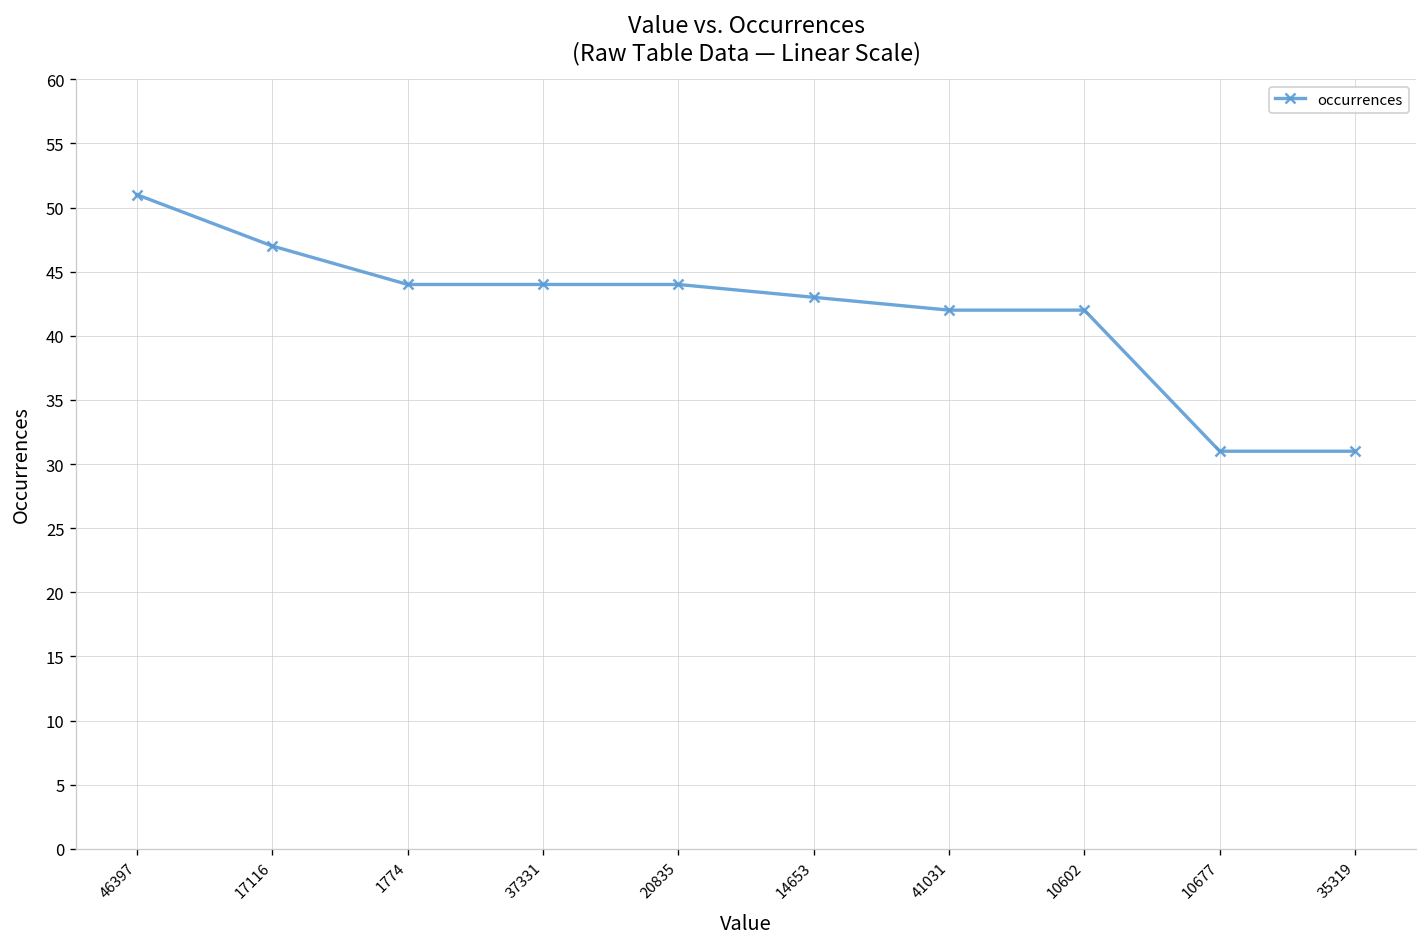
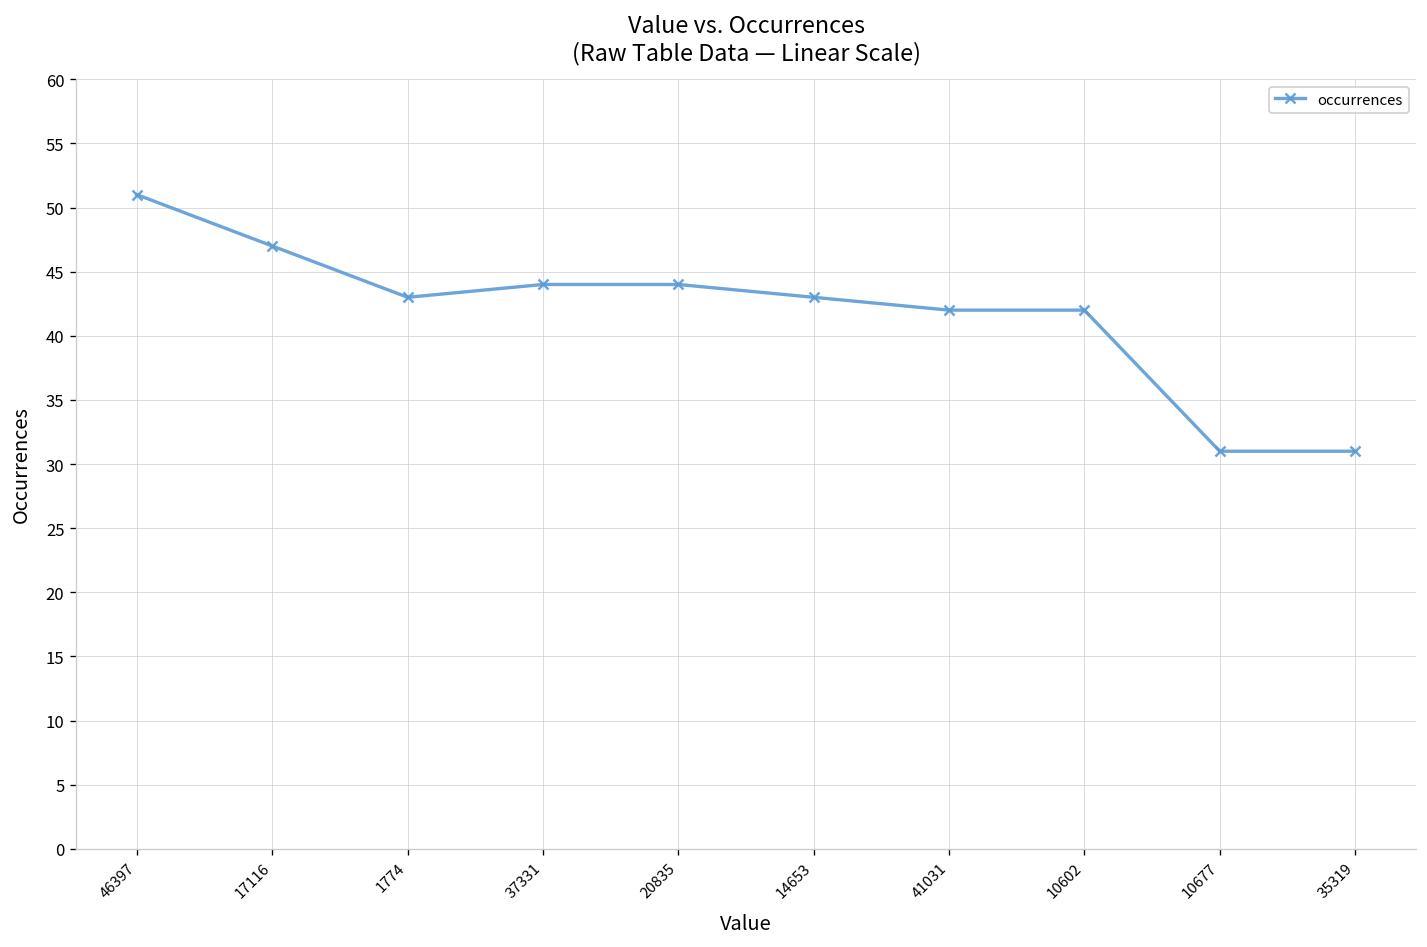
  {
    "46397": 51,
    "17116": 47,
-   "1774": 44,
+   "1774": 43,
    "37331": 44,
    "20835": 44,
    "14653": 43,
    "41031": 42,
    "10602": 42,
    "10677": 31,
    "35319": 31
  }
